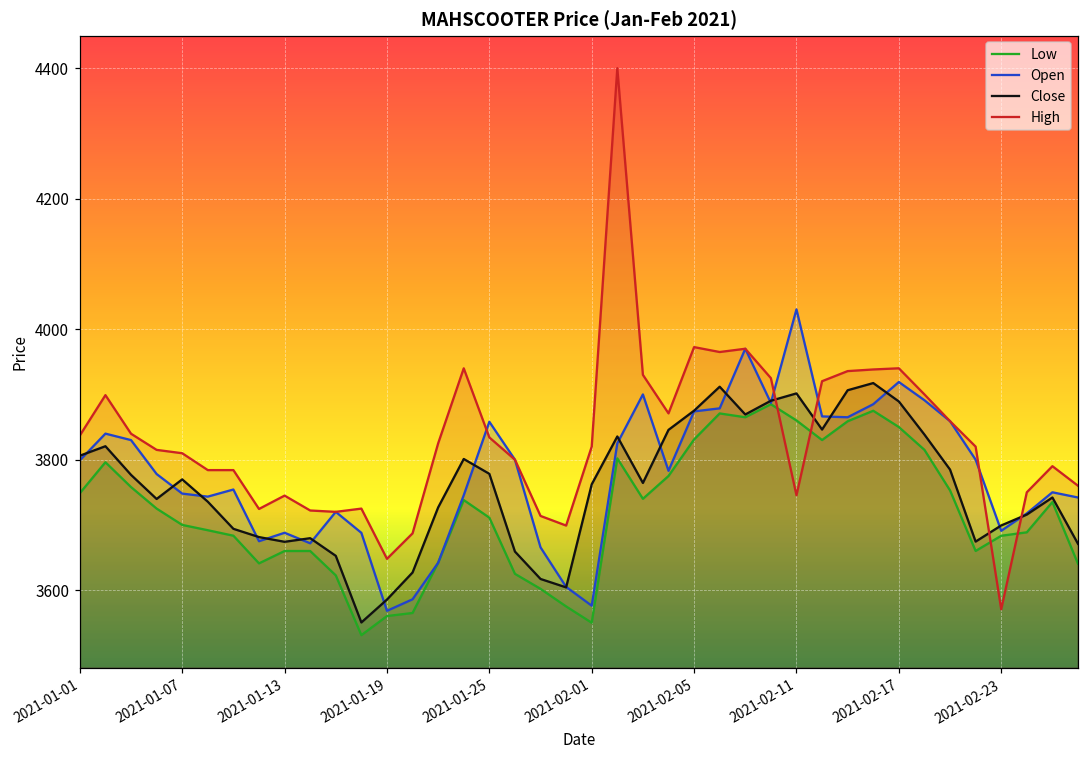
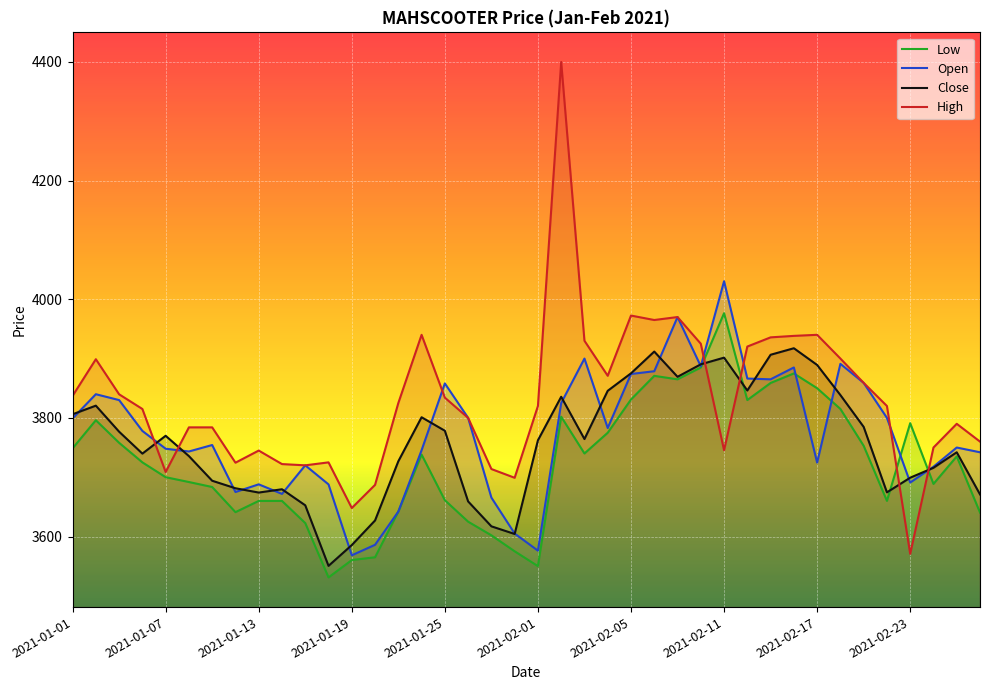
  {
    "Low": {
      "2021-01-01": 3750,
      "2021-01-07": 3700,
      "2021-01-13": 3660,
      "2021-01-19": 3560,
-     "2021-01-25": 3710,
+     "2021-01-25": 3660,
      "2021-02-01": 3550,
      "2021-02-05": 3830,
-     "2021-02-11": 3860,
+     "2021-02-11": 3980,
      "2021-02-17": 3850,
-     "2021-02-23": 3680
+     "2021-02-23": 3790
    },
    "Open": {
      "2021-01-01": 3800,
      "2021-01-07": 3750,
      "2021-01-13": 3690,
      "2021-01-19": 3570,
      "2021-01-25": 3860,
      "2021-02-01": 3580,
      "2021-02-11": 4030,
-     "2021-02-17": 3920,
+     "2021-02-17": 3720,
      "2021-02-23": 3690
    },
    "Close": {
      "2021-01-01": 3810,
      "2021-01-07": 3770,
      "2021-01-13": 3670,
      "2021-01-19": 3590,
      "2021-01-25": 3780,
      "2021-02-01": 3760,
      "2021-02-11": 3900,
      "2021-02-17": 3890,
      "2021-02-23": 3700
    },
    "High": {
      "2021-01-01": 3840,
-     "2021-01-07": 3810,
+     "2021-01-07": 3710,
      "2021-01-13": 3740,
      "2021-01-19": 3650,
      "2021-01-25": 3830,
      "2021-02-01": 3820,
      "2021-02-05": 3970,
      "2021-02-11": 3750,
      "2021-02-17": 3940,
      "2021-02-23": 3570
    }
  }
